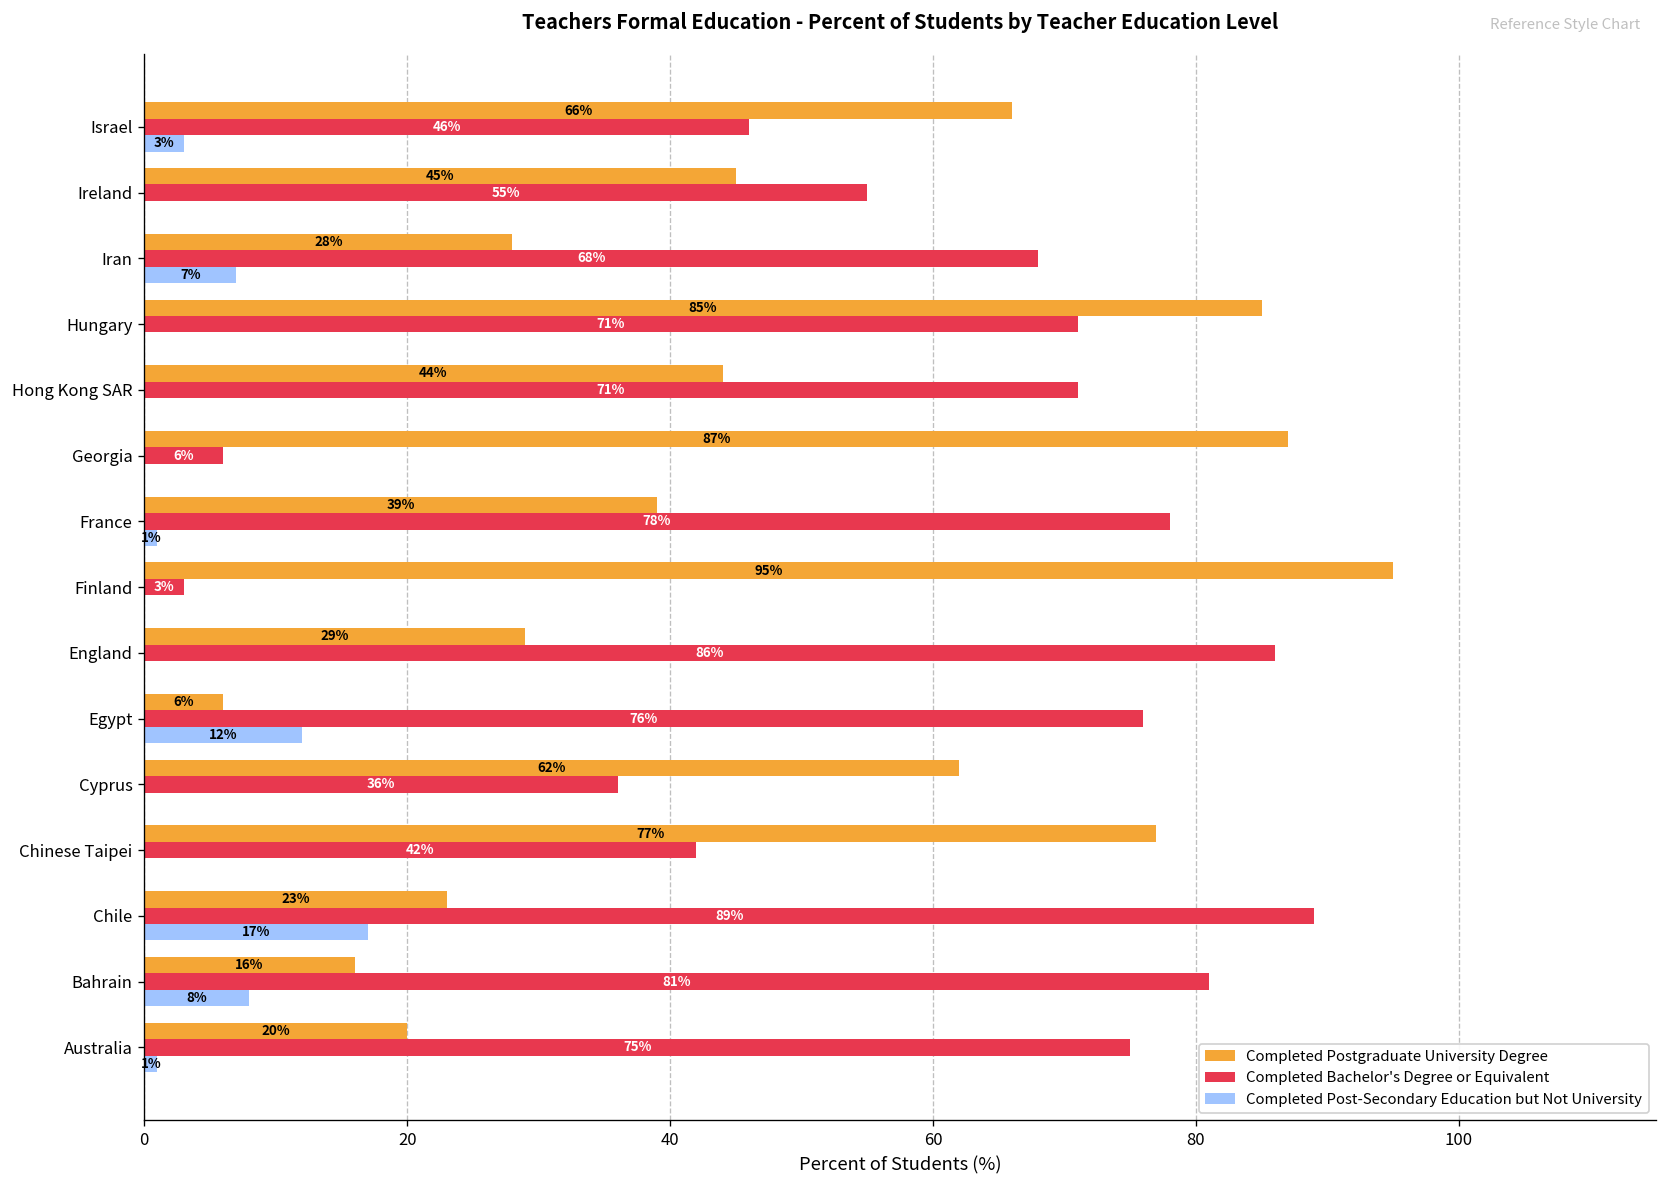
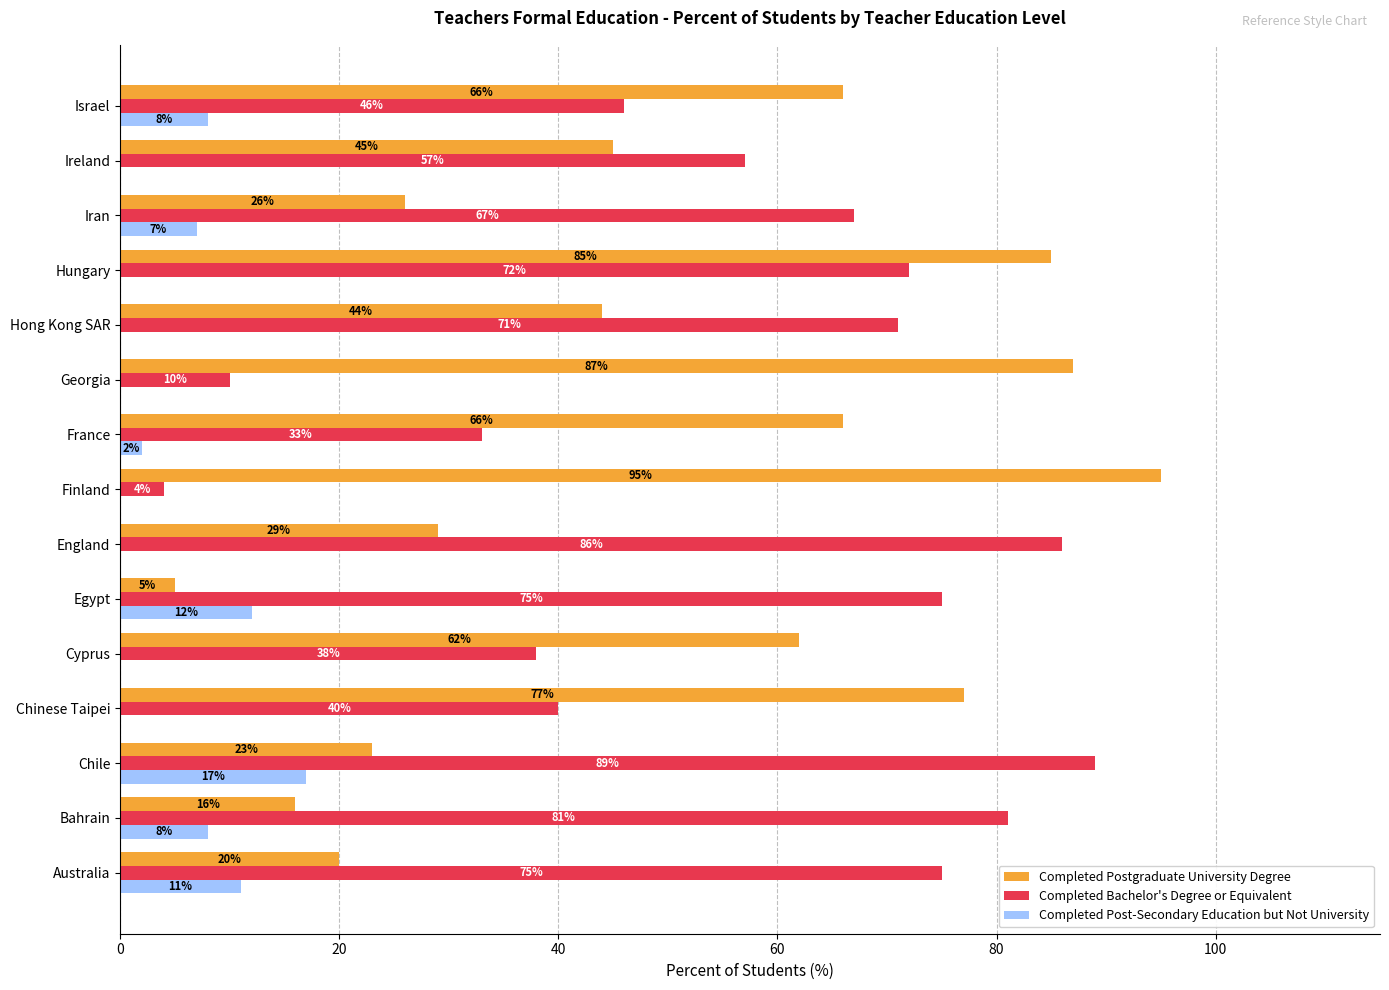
  {
    "Completed Postgraduate University Degree": {
      "Israel": "66%",
      "Ireland": "45%",
-     "Iran": "28%",
+     "Iran": "26%",
      "Hungary": "85%",
      "Hong Kong SAR": "44%",
      "Georgia": "87%",
-     "France": "39%",
+     "France": "66%",
      "Finland": "95%",
      "England": "29%",
-     "Egypt": "6%",
+     "Egypt": "5%",
      "Cyprus": "62%",
      "Chinese Taipei": "77%",
      "Chile": "23%",
      "Bahrain": "16%",
      "Australia": "20%"
    },
    "Completed Bachelor's Degree or Equivalent": {
      "Israel": "46%",
-     "Ireland": "55%",
-     "Iran": "68%",
-     "Hungary": "71%",
+     "Ireland": "57%",
+     "Iran": "67%",
+     "Hungary": "72%",
      "Hong Kong SAR": "71%",
-     "Georgia": "6%",
-     "France": "78%",
-     "Finland": "3%",
+     "Georgia": "10%",
+     "France": "33%",
+     "Finland": "4%",
      "England": "86%",
-     "Egypt": "76%",
-     "Cyprus": "36%",
-     "Chinese Taipei": "42%",
+     "Egypt": "75%",
+     "Cyprus": "38%",
+     "Chinese Taipei": "40%",
      "Chile": "89%",
      "Bahrain": "81%",
      "Australia": "75%"
    },
    "Completed Post-Secondary Education but Not University": {
-     "Israel": "3%",
+     "Israel": "8%",
      "Iran": "7%",
-     "France": "1%",
+     "France": "2%",
      "Egypt": "12%",
      "Chile": "17%",
      "Bahrain": "8%",
-     "Australia": "1%"
+     "Australia": "11%"
    }
  }
